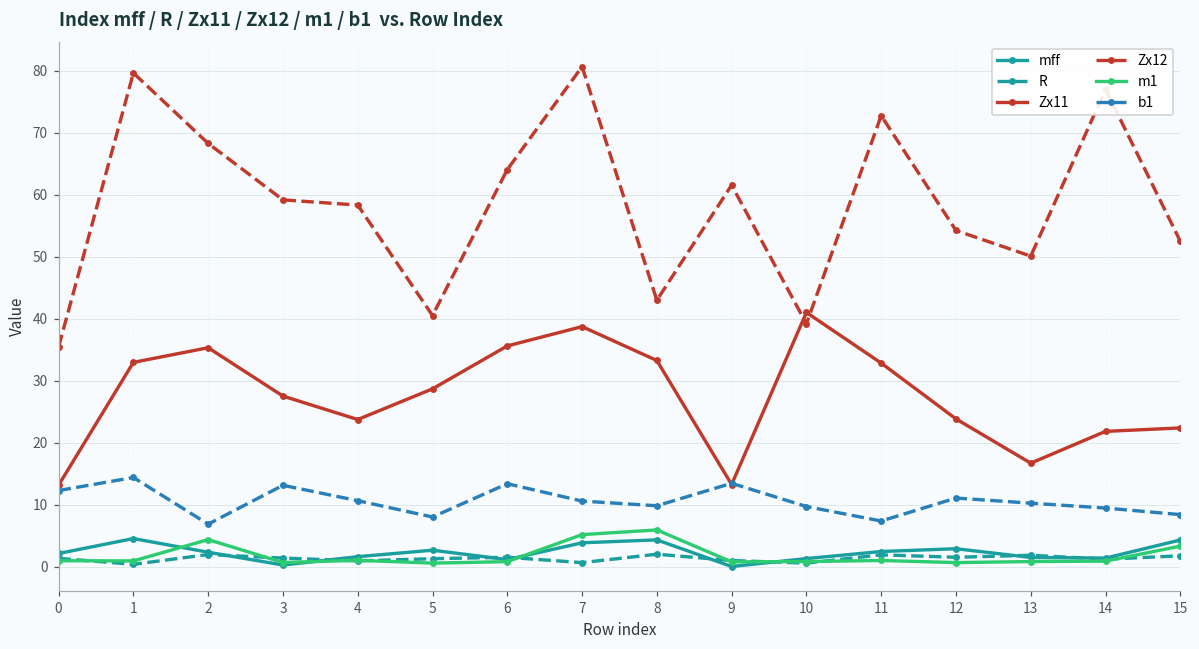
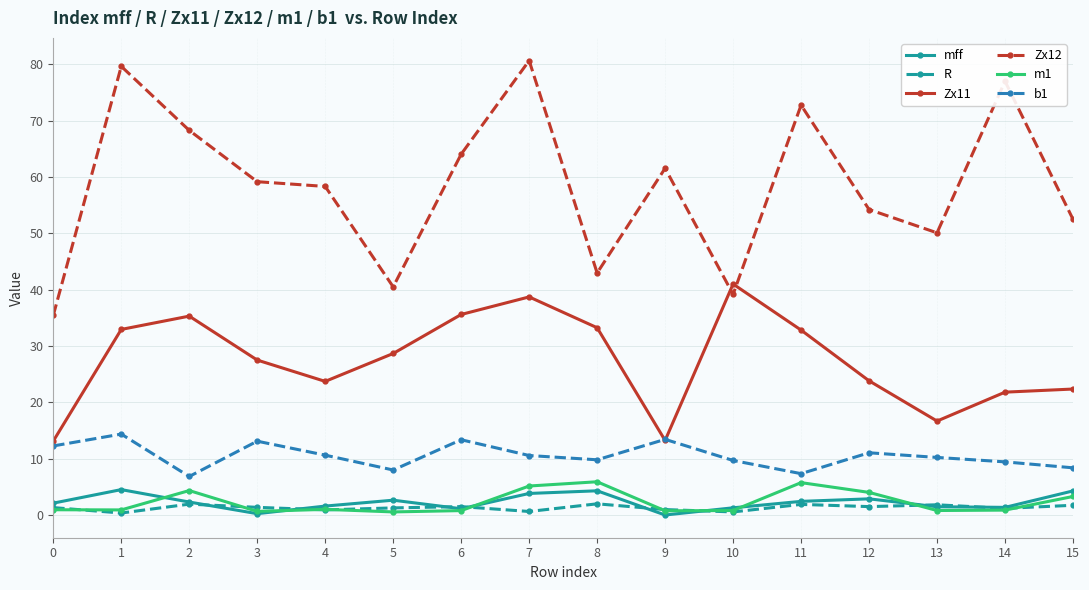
  {
    "m1": {
      "1": 1,
      "2": 4,
      "5": 1,
      "7": 5,
      "8": 6,
-     "11": 1,
-     "12": 1,
+     "11": 6,
+     "12": 4,
      "13": 1,
      "15": 3
    }
  }
